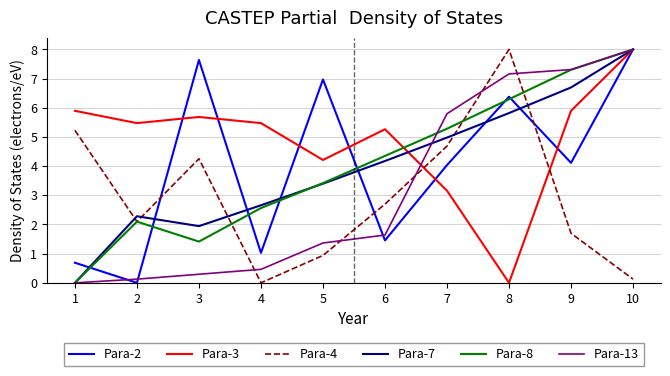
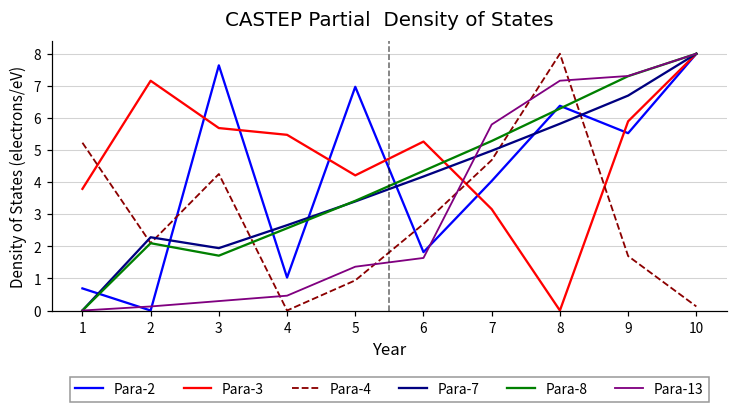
  {
    "Para-2": {
      "1": 0.7,
      "2": 0.0,
      "3": 7.6,
      "4": 1.0,
      "5": 7.0,
-     "6": 1.5,
+     "6": 1.8,
      "7": 4.0,
-     "9": 4.1
+     "9": 5.5
    },
    "Para-3": {
-     "1": 5.9,
-     "2": 5.5,
+     "1": 3.8,
+     "2": 7.2,
      "3": 5.7,
      "4": 5.5,
      "5": 4.2,
      "6": 5.3,
      "7": 3.2,
      "8": 0.0,
      "9": 5.9
    },
    "Para-4": {
      "1": 5.2,
      "3": 4.3,
      "4": 0.0,
      "5": 0.9,
      "6": 2.7,
      "7": 4.7,
      "8": 8.0,
      "9": 1.7,
      "10": 0.1
    },
    "Para-7": {
      "2": 2.3,
      "3": 1.9,
      "4": 2.7,
      "6": 4.2,
      "7": 5.0,
      "8": 5.8,
      "9": 6.7
    },
    "Para-8": {
-     "3": 1.4,
+     "3": 1.7,
      "4": 2.6,
      "6": 4.3,
      "7": 5.3
    },
    "Para-13": {
      "2": 0.1,
      "3": 0.3,
      "4": 0.5,
      "5": 1.4,
      "6": 1.6,
      "7": 5.8,
      "8": 7.2
    }
  }
